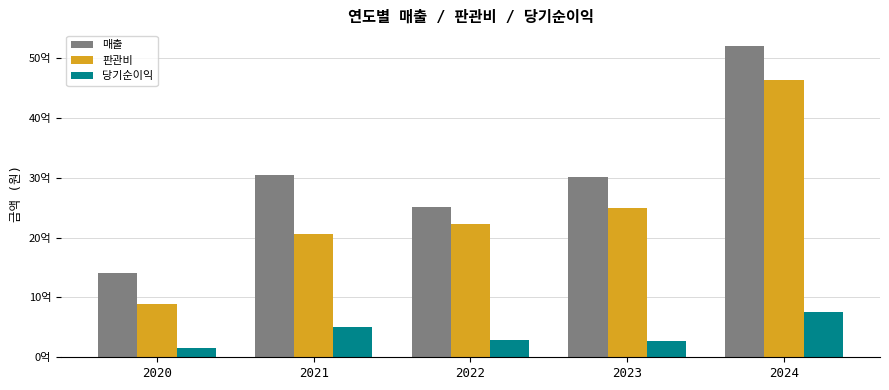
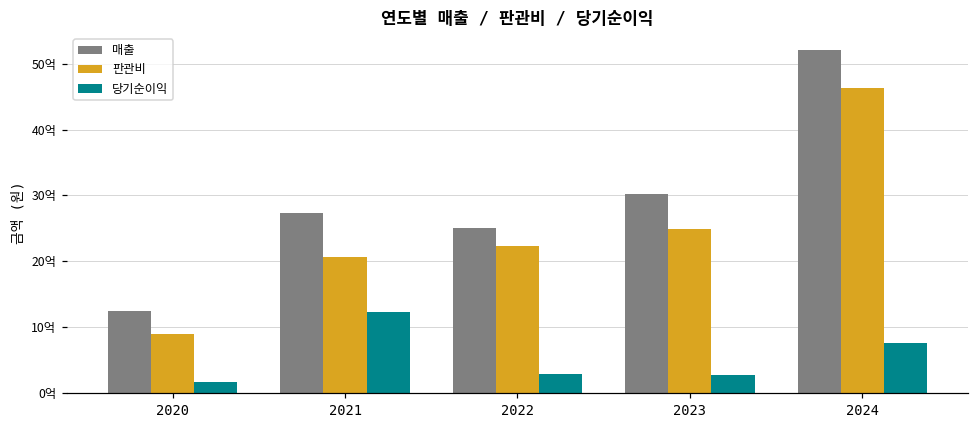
  {
    "매출": {
-     "2020": "14억",
-     "2021": "30억",
+     "2020": "12억",
+     "2021": "27억",
      "2022": "25억",
      "2023": "30억",
      "2024": "52억"
    },
    "판관비": {
      "2020": "9억",
      "2021": "21억",
      "2022": "22억",
      "2023": "25억",
      "2024": "46억"
    },
    "당기순이익": {
      "2020": "2억",
-     "2021": "5억",
+     "2021": "12억",
      "2022": "3억",
      "2023": "3억",
      "2024": "8억"
    }
  }
